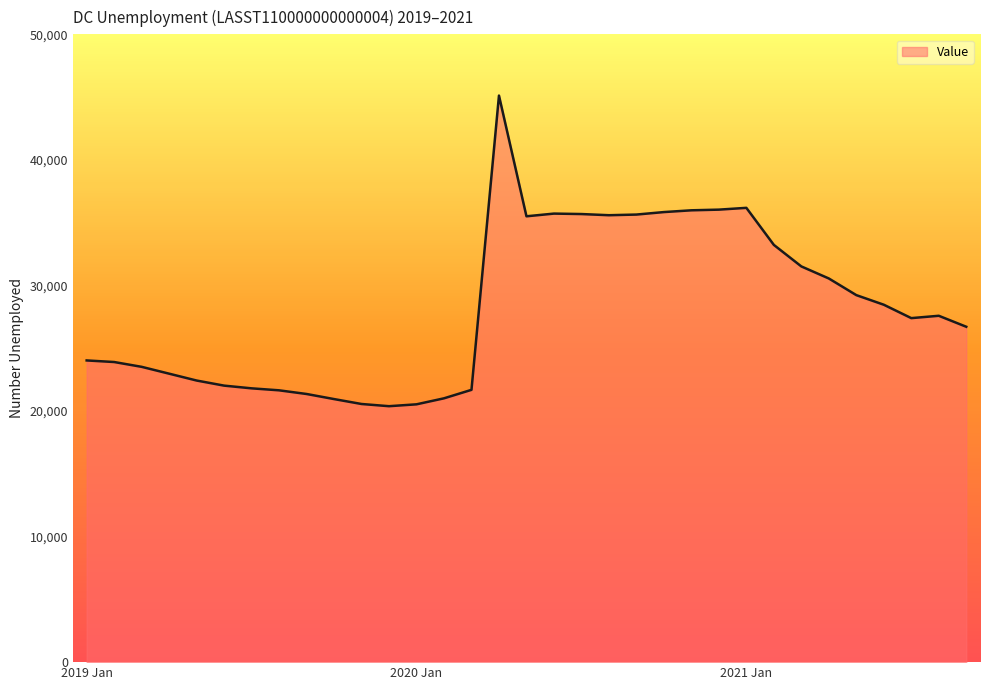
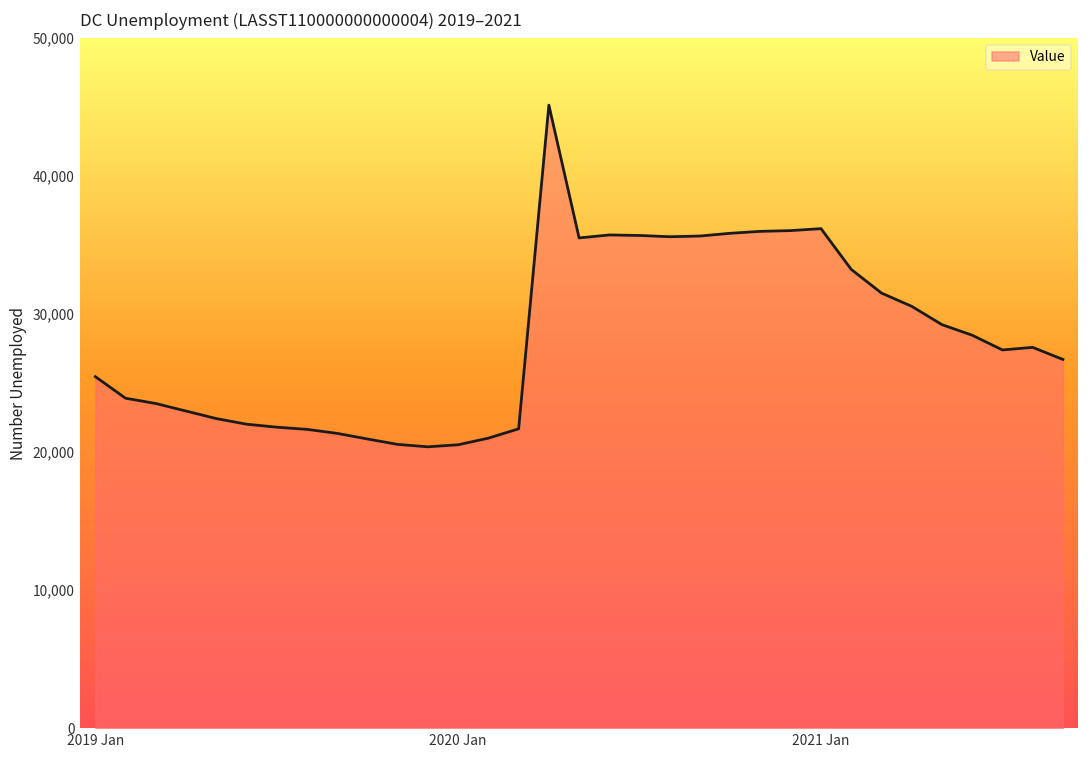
  {
-   "2019 Jan": "24,000",
+   "2019 Jan": "25,500",
    "2020 Jan": "20,500",
    "2021 Jan": "36,200"
  }
